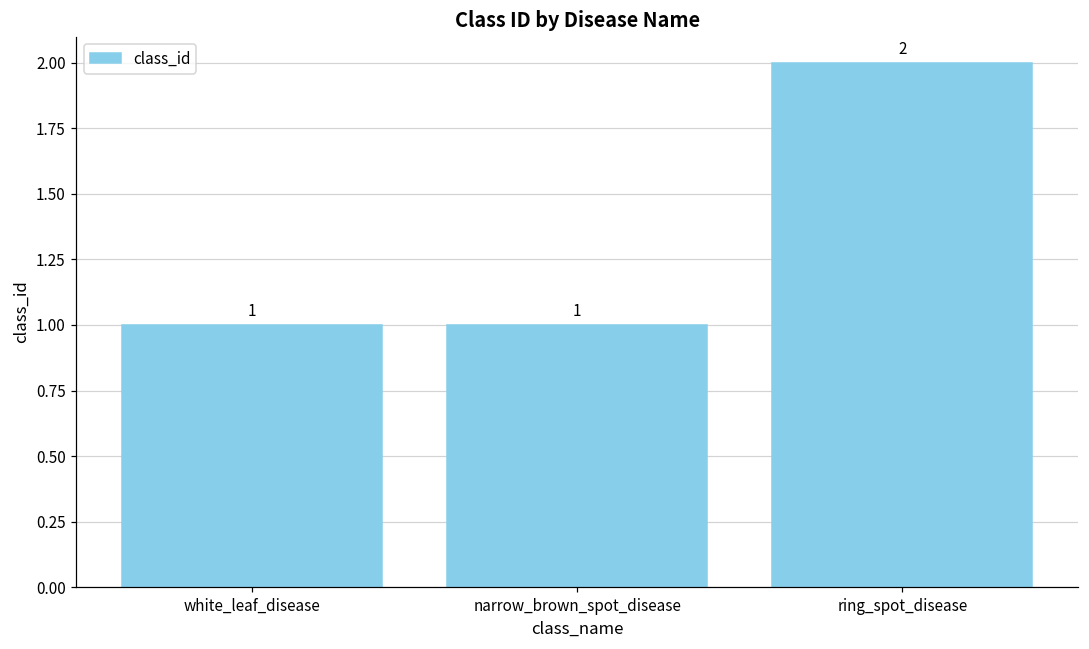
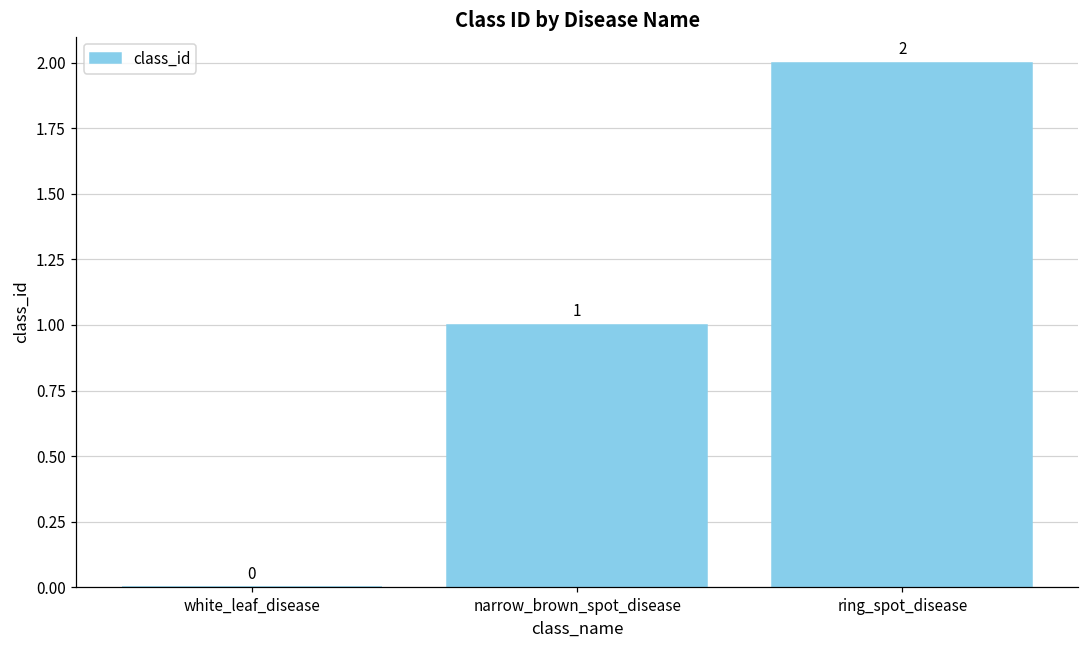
  {
-   "white_leaf_disease": 1,
+   "white_leaf_disease": 0,
    "narrow_brown_spot_disease": 1,
    "ring_spot_disease": 2
  }
